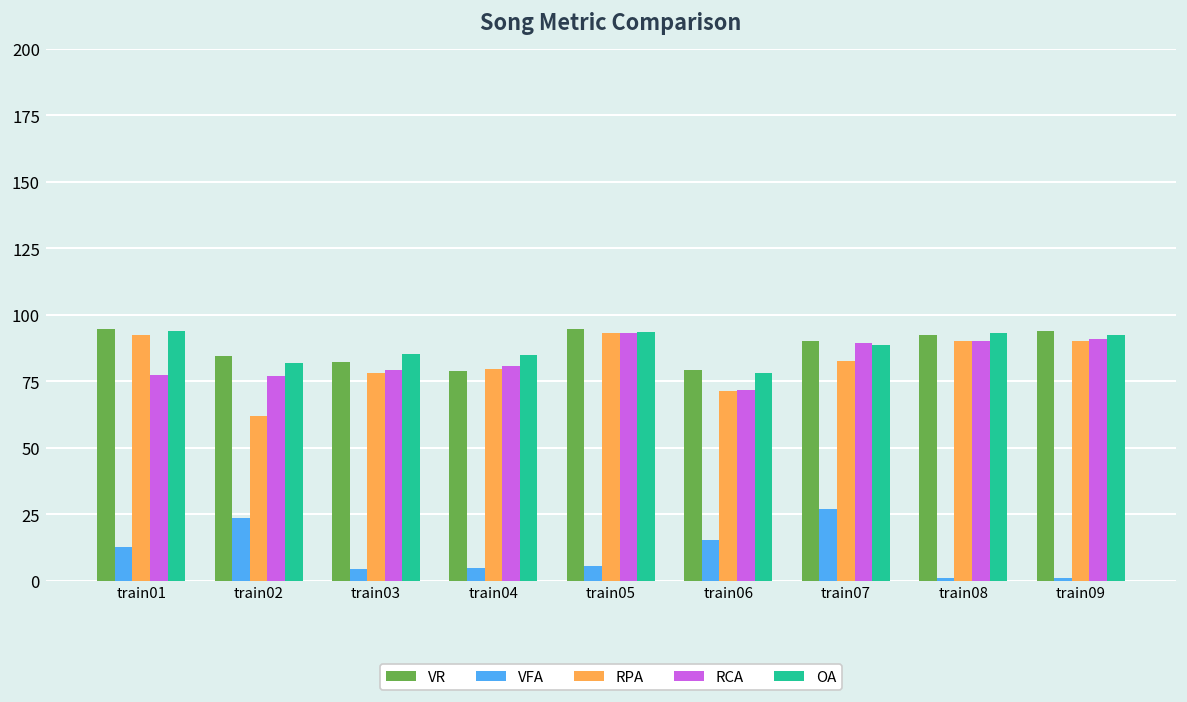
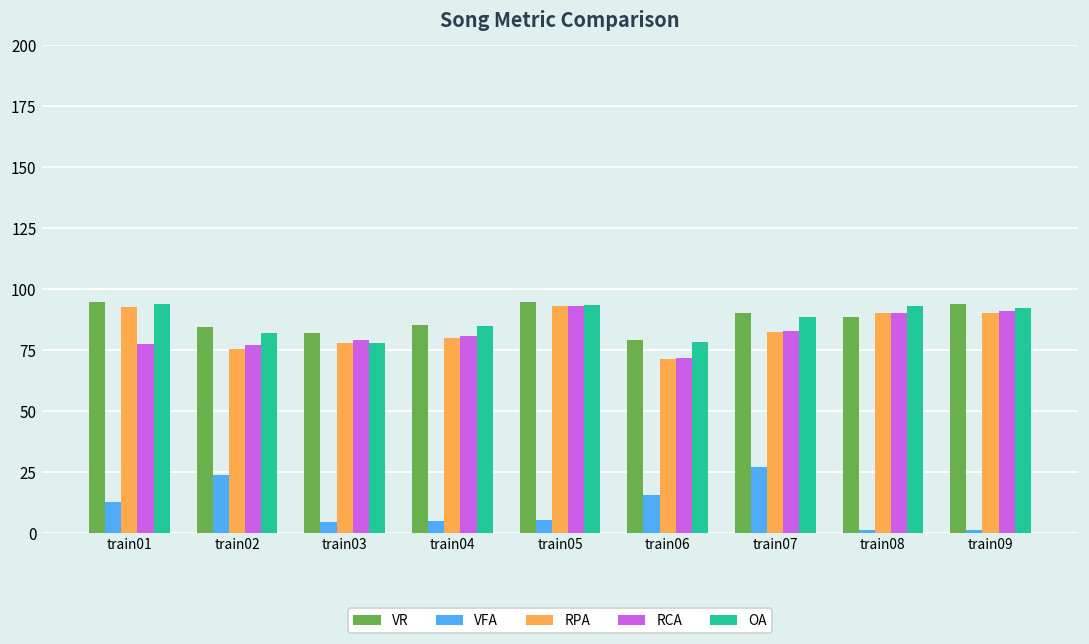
  {
    "VR": {
      "train01": 95,
      "train02": 85,
      "train03": 82,
-     "train04": 79,
+     "train04": 85,
      "train05": 95,
      "train06": 79,
      "train07": 90,
-     "train08": 92,
+     "train08": 88,
      "train09": 94
    },
    "VFA": {
      "train01": 13,
      "train02": 24,
      "train03": 4,
      "train04": 5,
      "train05": 5,
      "train06": 15,
      "train07": 27
    },
    "RPA": {
      "train01": 92,
-     "train02": 62,
+     "train02": 76,
      "train03": 78,
      "train04": 80,
      "train05": 93,
      "train06": 71,
      "train07": 82,
      "train08": 90,
      "train09": 90
    },
    "RCA": {
      "train01": 77,
      "train02": 77,
      "train03": 79,
      "train04": 81,
      "train05": 93,
      "train06": 72,
-     "train07": 90,
+     "train07": 83,
      "train08": 90,
      "train09": 91
    },
    "OA": {
      "train01": 94,
      "train02": 82,
-     "train03": 85,
+     "train03": 78,
      "train04": 85,
      "train05": 94,
      "train06": 78,
      "train07": 89,
      "train08": 93,
      "train09": 92
    }
  }
